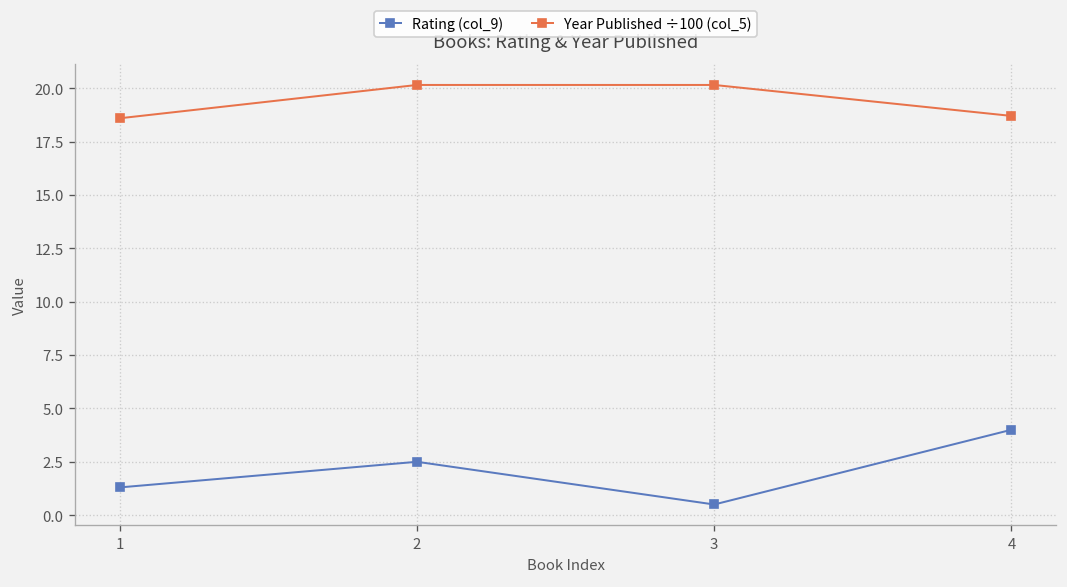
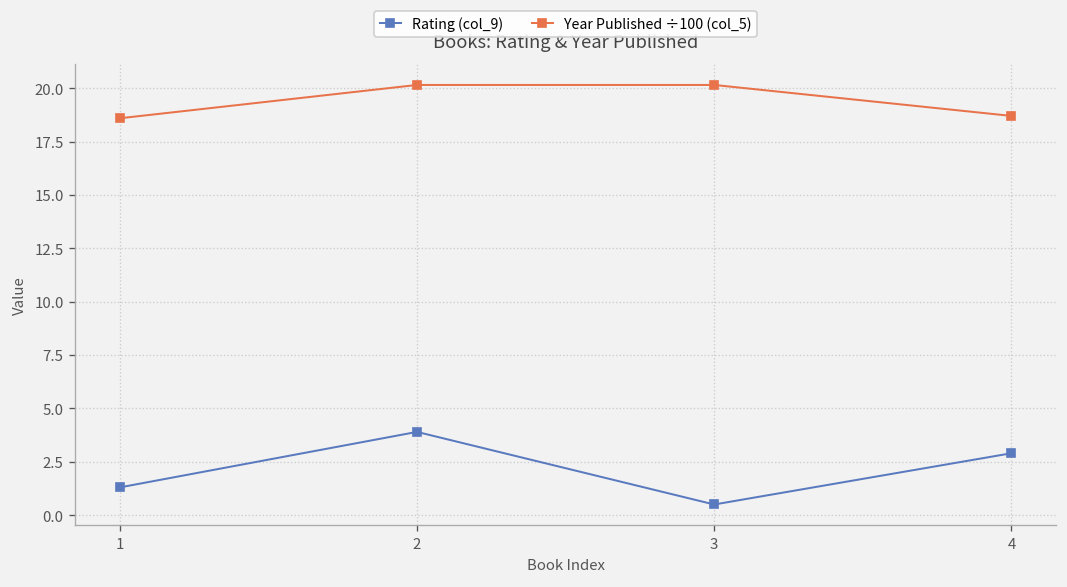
  {
    "Rating (col_9)": {
      "1": 1.3,
-     "2": 2.5,
+     "2": 3.9,
      "3": 0.5,
-     "4": 4.0
+     "4": 2.9
    },
    "Year Published ÷100 (col_5)": {
      "1": 18.6,
      "2": 20.2,
      "3": 20.2,
      "4": 18.7
    }
  }
